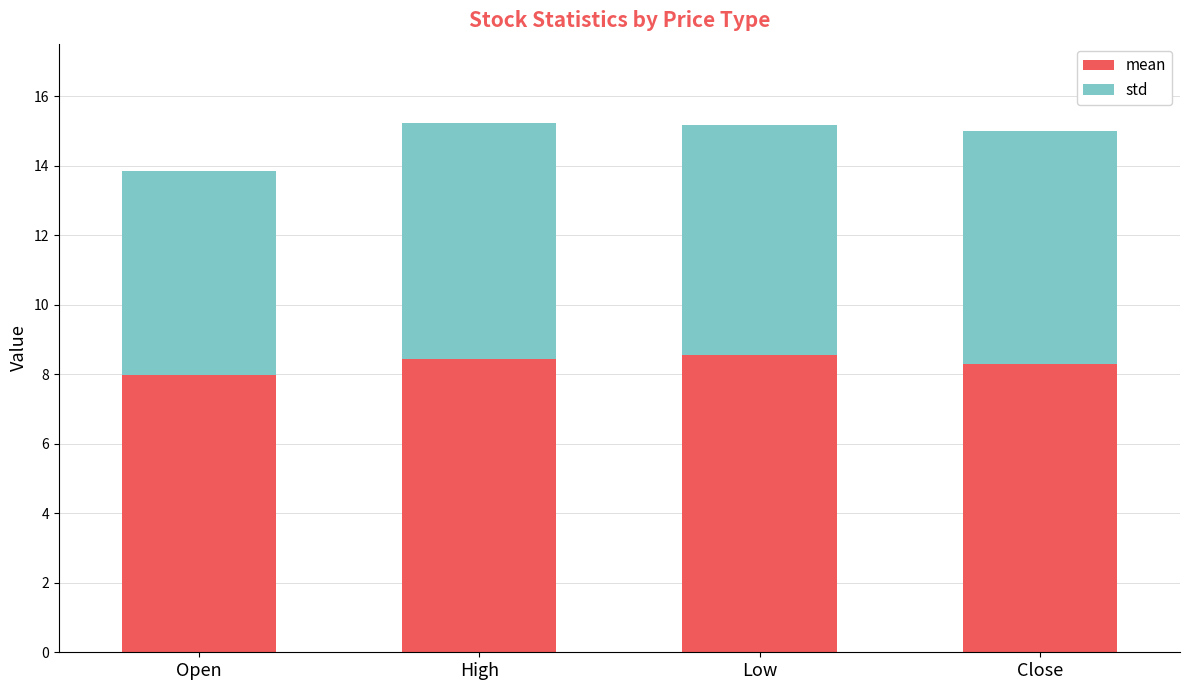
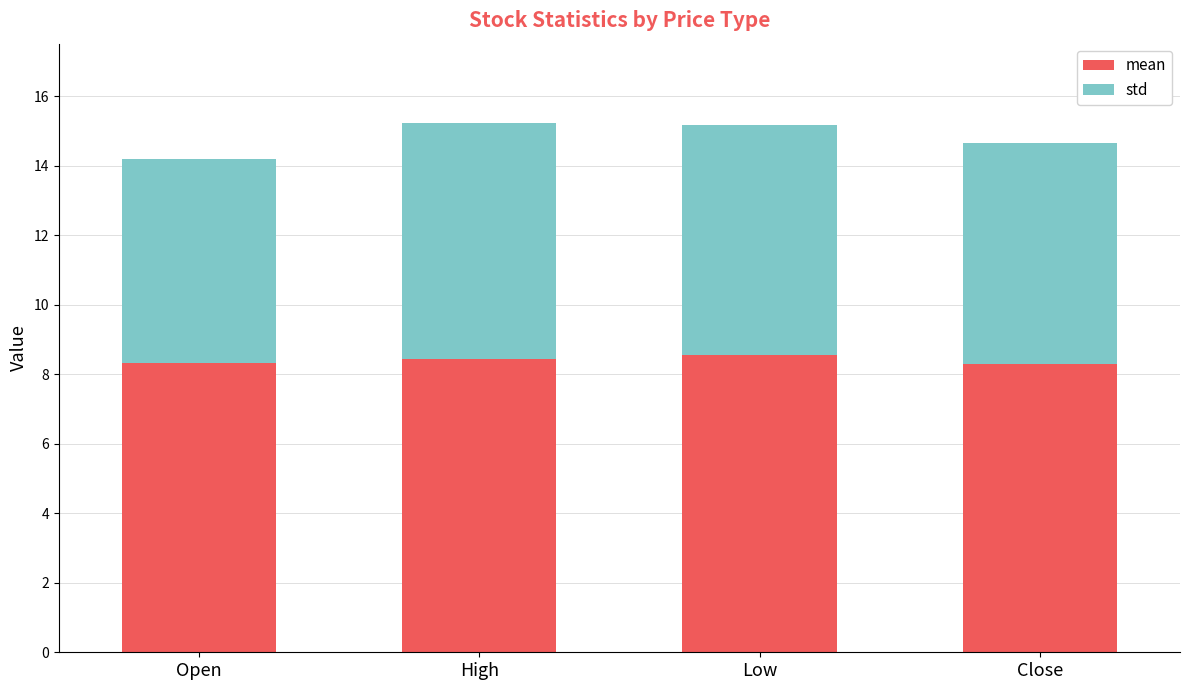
  {
    "mean": {
-     "Open": 8.0,
+     "Open": 8.3,
      "High": 8.4,
      "Low": 8.6,
      "Close": 8.3
    },
    "std": {
      "Open": 5.9,
      "High": 6.8,
      "Low": 6.6,
-     "Close": 6.7
+     "Close": 6.3
    }
  }
